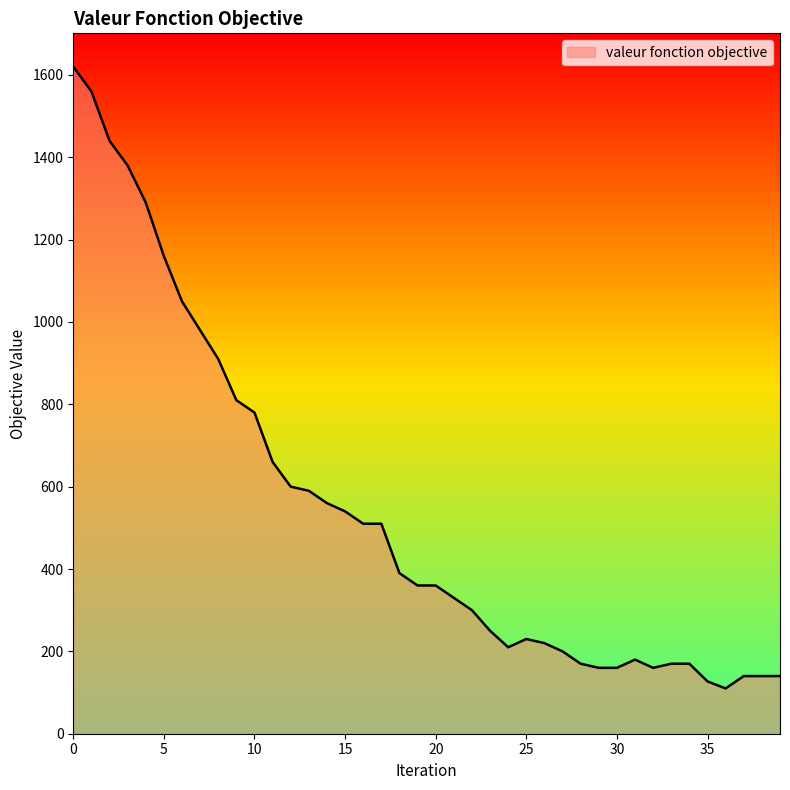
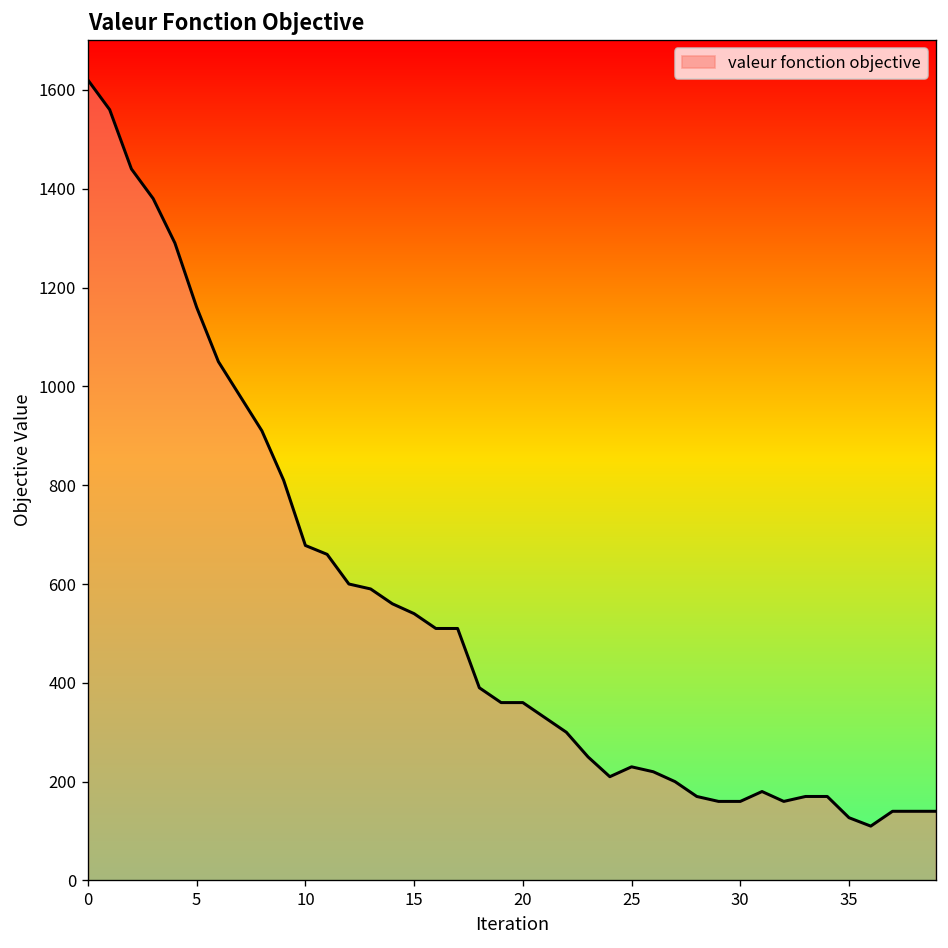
  {
    "0": 1620,
    "5": 1160,
-   "10": 780,
+   "10": 680,
    "15": 540,
    "20": 360,
    "25": 230,
    "30": 160,
    "35": 130
  }
